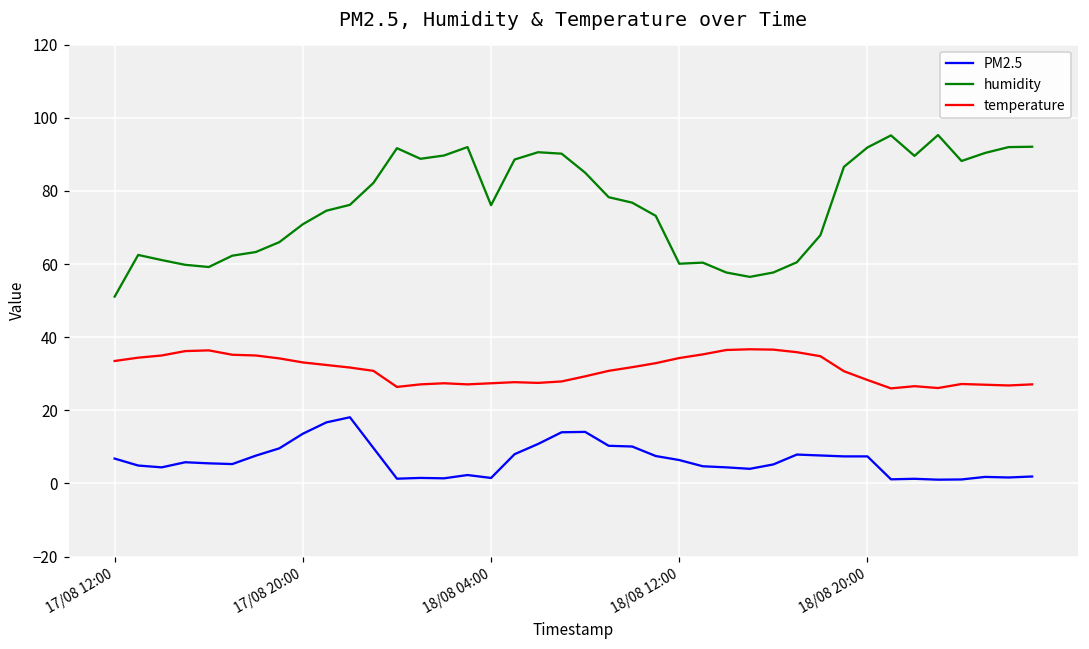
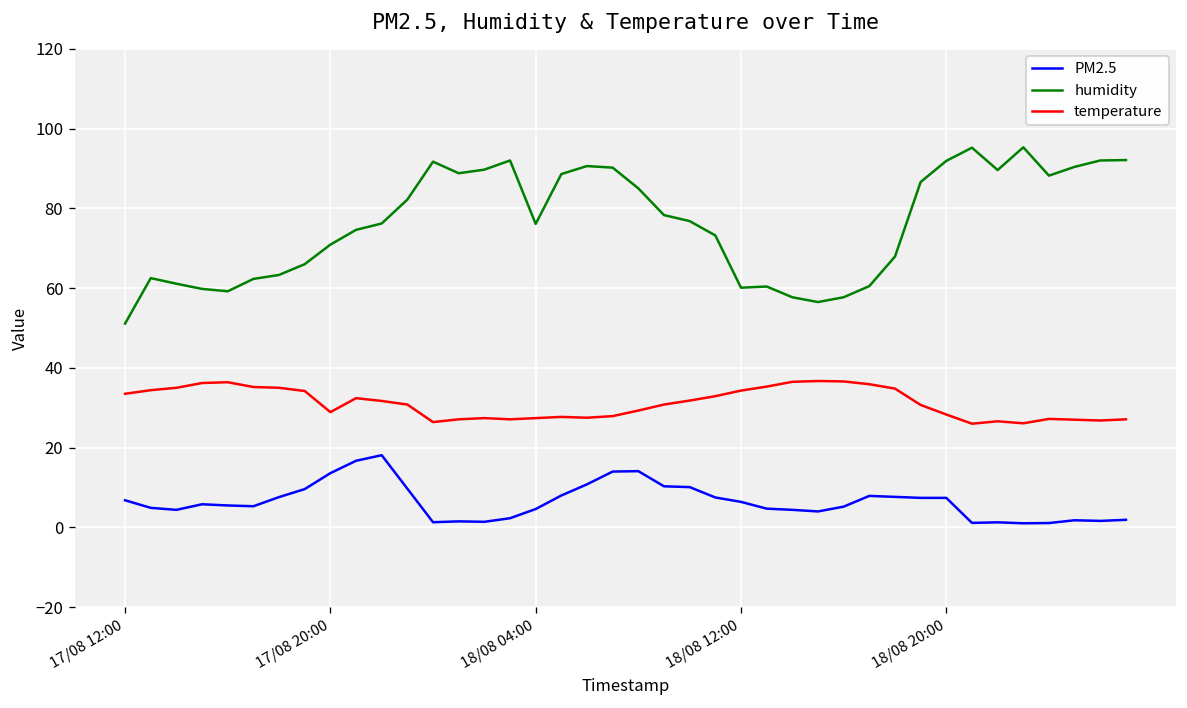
  {
    "PM2.5": {
      "17/08 12:00": 7,
      "17/08 20:00": 14,
-     "18/08 04:00": 2,
+     "18/08 04:00": 5,
      "18/08 12:00": 6,
      "18/08 20:00": 7
    },
    "humidity": {
      "17/08 12:00": 51,
      "17/08 20:00": 71,
      "18/08 04:00": 76,
      "18/08 12:00": 60,
      "18/08 20:00": 92
    },
    "temperature": {
      "17/08 12:00": 34,
-     "17/08 20:00": 33,
+     "17/08 20:00": 29,
      "18/08 04:00": 27,
      "18/08 12:00": 34,
      "18/08 20:00": 28
    }
  }
